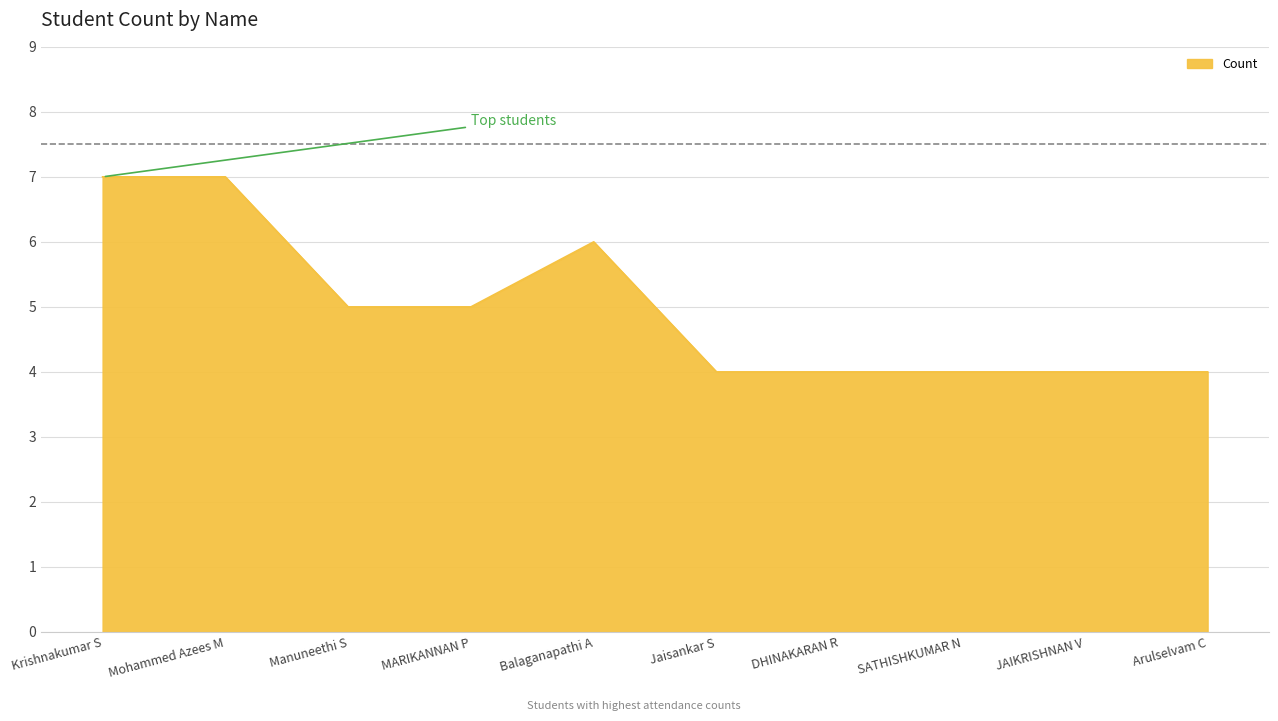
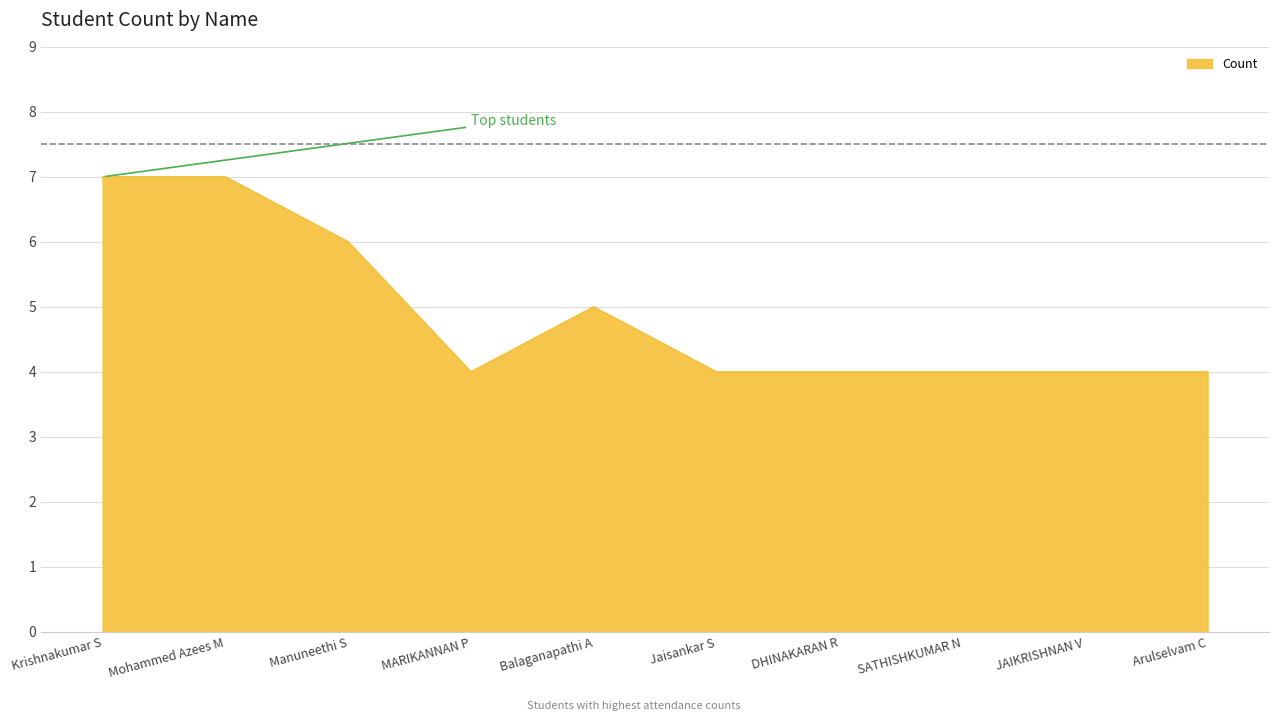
  {
    "Krishnakumar S": 7,
    "Mohammed Azees M": 7,
-   "Manuneethi S": 5,
-   "MARIKANNAN P": 5,
-   "Balaganapathi A": 6,
+   "Manuneethi S": 6,
+   "MARIKANNAN P": 4,
+   "Balaganapathi A": 5,
    "Jaisankar S": 4,
    "DHINAKARAN R": 4,
    "SATHISHKUMAR N": 4,
    "JAIKRISHNAN V": 4,
    "Arulselvam C": 4
  }
